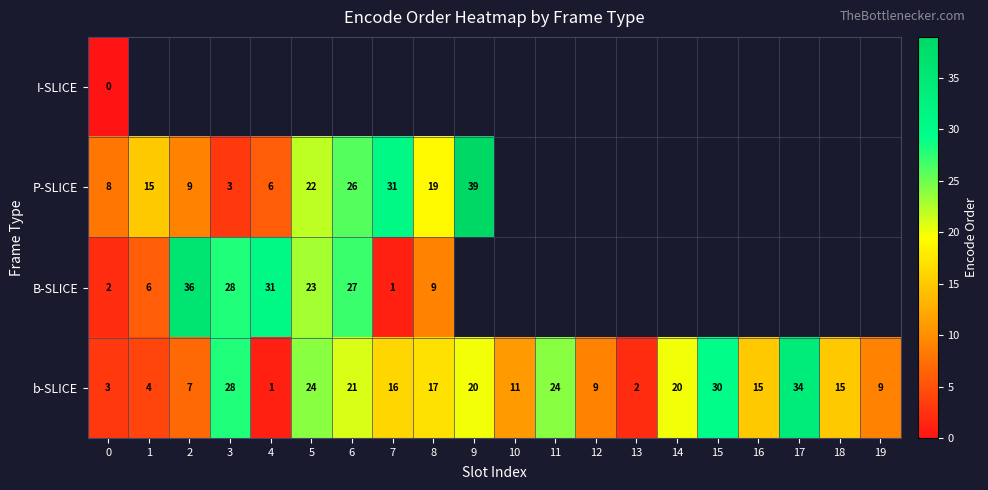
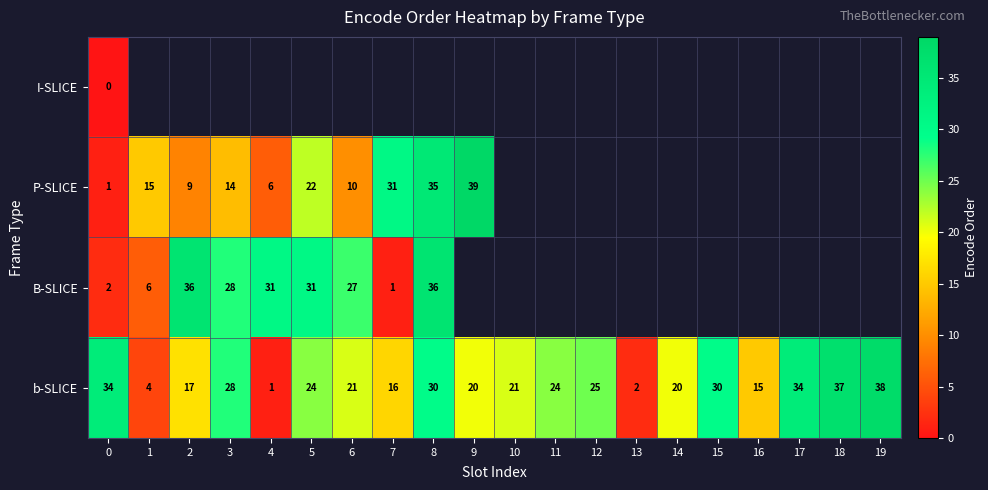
  {
    "I-SLICE": {
      "0": 0
    },
    "P-SLICE": {
-     "0": 8,
+     "0": 1,
      "1": 15,
      "2": 9,
-     "3": 3,
+     "3": 14,
      "4": 6,
      "5": 22,
-     "6": 26,
+     "6": 10,
      "7": 31,
-     "8": 19,
+     "8": 35,
      "9": 39
    },
    "B-SLICE": {
      "0": 2,
      "1": 6,
      "2": 36,
      "3": 28,
      "4": 31,
-     "5": 23,
+     "5": 31,
      "6": 27,
      "7": 1,
-     "8": 9
+     "8": 36
    },
    "b-SLICE": {
-     "0": 3,
+     "0": 34,
      "1": 4,
-     "2": 7,
+     "2": 17,
      "3": 28,
      "4": 1,
      "5": 24,
      "6": 21,
      "7": 16,
-     "8": 17,
+     "8": 30,
      "9": 20,
-     "10": 11,
+     "10": 21,
      "11": 24,
-     "12": 9,
+     "12": 25,
      "13": 2,
      "14": 20,
      "15": 30,
      "16": 15,
      "17": 34,
-     "18": 15,
-     "19": 9
+     "18": 37,
+     "19": 38
    }
  }
